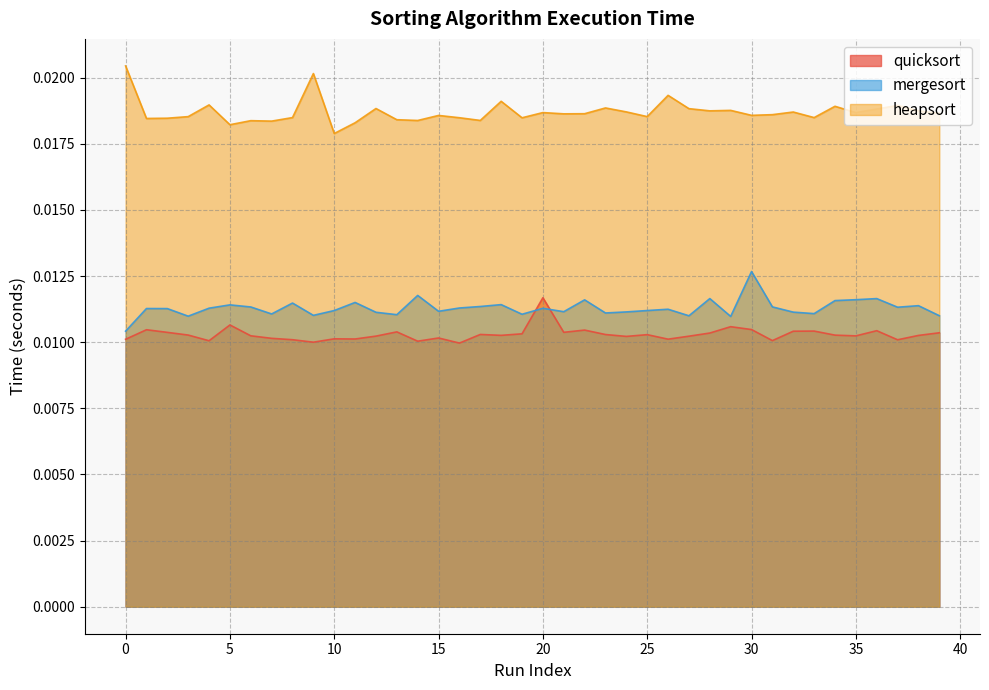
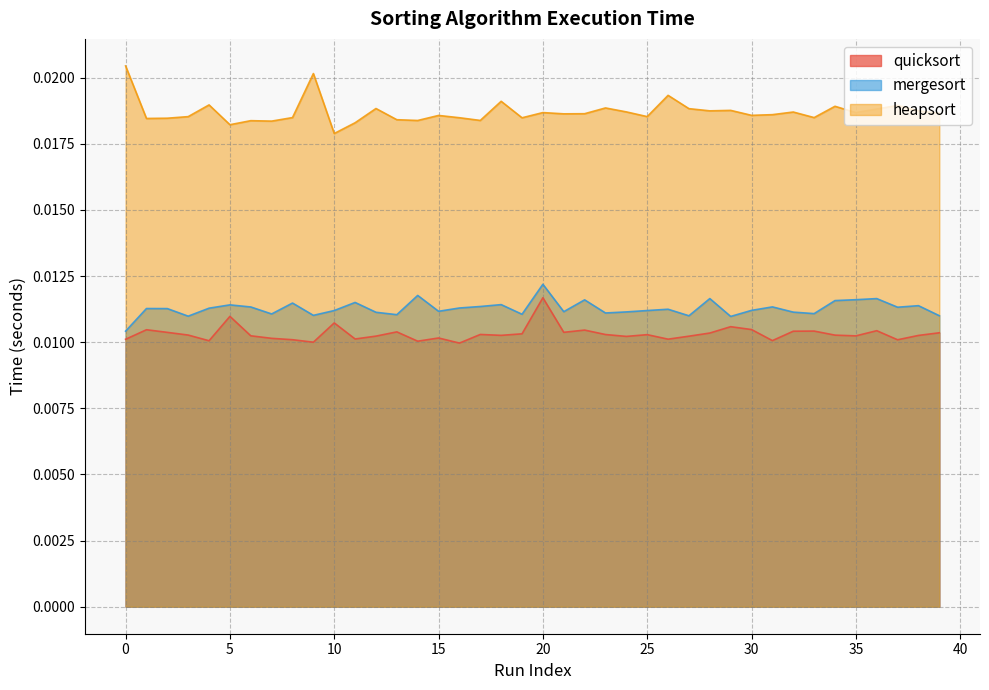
  {
    "quicksort": {
      "0": 0.0101,
-     "5": 0.0107,
-     "10": 0.0101,
+     "5": 0.0110,
+     "10": 0.0107,
      "15": 0.0102,
      "20": 0.0117,
      "25": 0.0103,
      "30": 0.0105,
      "35": 0.0102
    },
    "mergesort": {
      "0": 0.0104,
      "5": 0.0114,
      "10": 0.0112,
      "15": 0.0112,
-     "20": 0.0113,
+     "20": 0.0122,
      "25": 0.0112,
-     "30": 0.0127,
+     "30": 0.0112,
      "35": 0.0116
    },
    "heapsort": {
      "0": 0.0204,
      "5": 0.0182,
      "10": 0.0179,
      "15": 0.0186,
      "20": 0.0187,
      "25": 0.0185,
      "30": 0.0186
    }
  }
